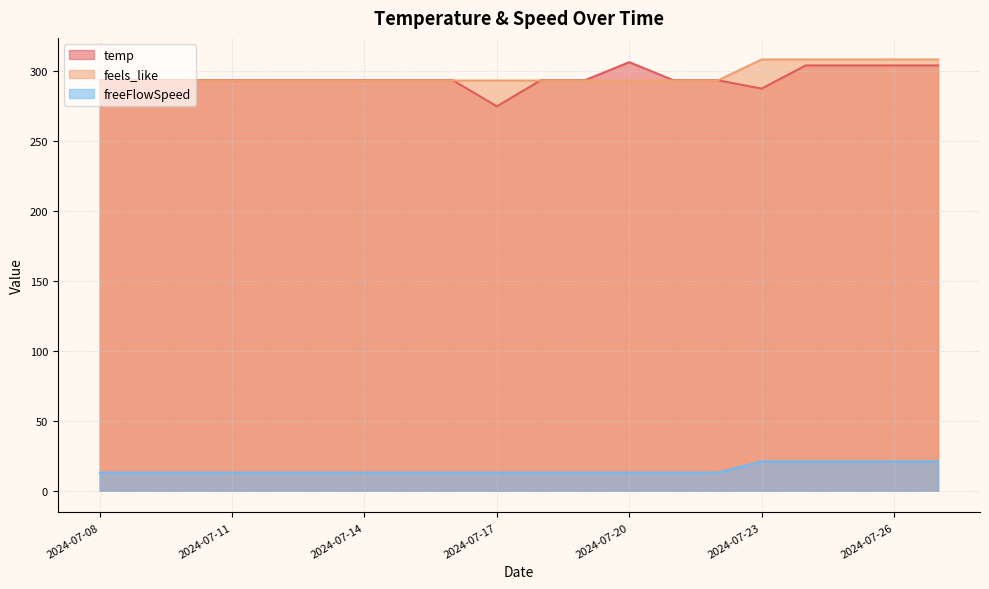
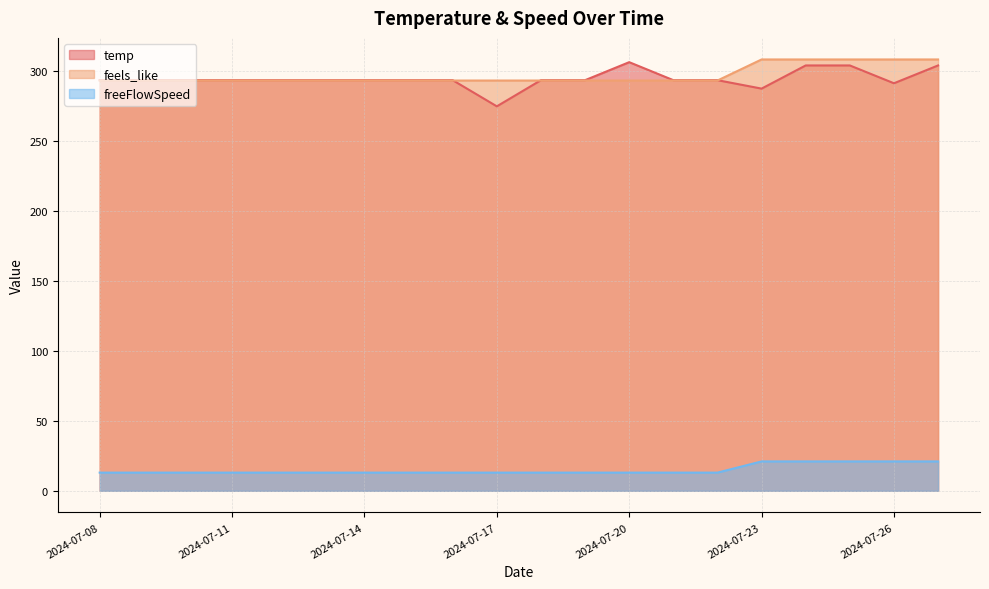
  {
    "temp": {
      "2024-07-17": 275,
      "2024-07-20": 306,
      "2024-07-23": 287,
-     "2024-07-26": 304
+     "2024-07-26": 291
    },
    "feels_like": {
      "2024-07-17": 293,
      "2024-07-20": 293,
      "2024-07-23": 308,
      "2024-07-26": 308
    },
    "freeFlowSpeed": {
      "2024-07-08": 13,
      "2024-07-11": 13,
      "2024-07-14": 13,
      "2024-07-17": 13,
      "2024-07-20": 13,
      "2024-07-23": 21,
      "2024-07-26": 21
    }
  }
